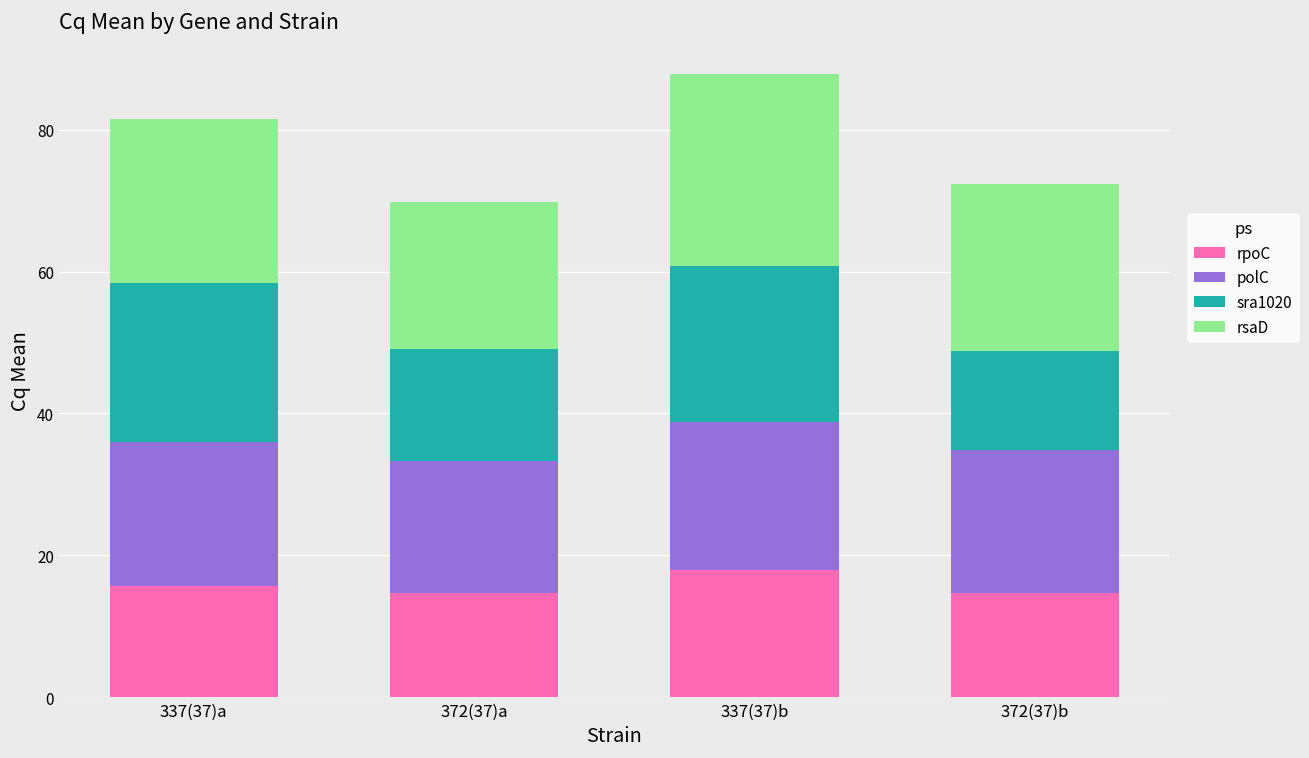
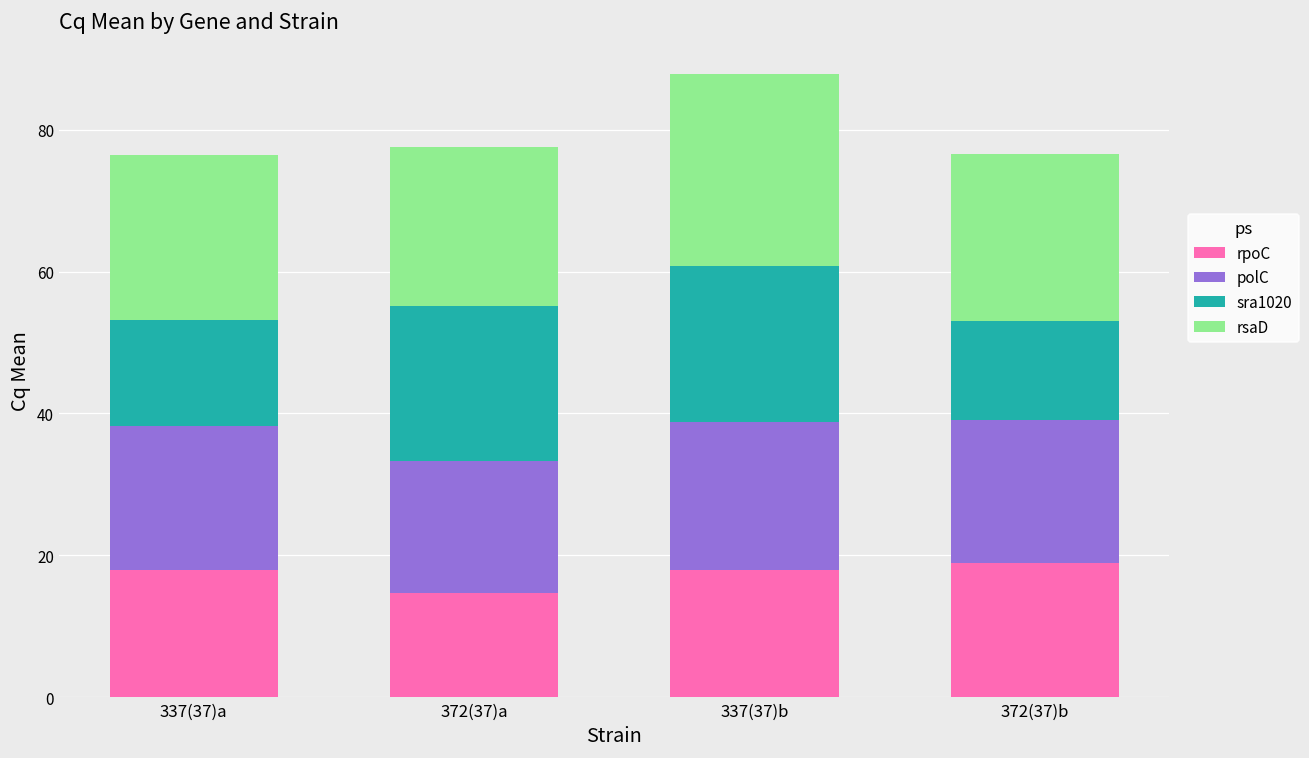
  {
    "rpoC": {
-     "337(37)a": 16,
+     "337(37)a": 18,
      "372(37)a": 15,
      "337(37)b": 18,
-     "372(37)b": 15
+     "372(37)b": 19
    },
    "polC": {
      "337(37)a": 20,
      "372(37)a": 19,
      "337(37)b": 21,
      "372(37)b": 20
    },
    "sra1020": {
-     "337(37)a": 22,
-     "372(37)a": 16,
+     "337(37)a": 15,
+     "372(37)a": 22,
      "337(37)b": 22,
      "372(37)b": 14
    },
    "rsaD": {
      "337(37)a": 23,
-     "372(37)a": 21,
+     "372(37)a": 22,
      "337(37)b": 27,
      "372(37)b": 24
    }
  }
